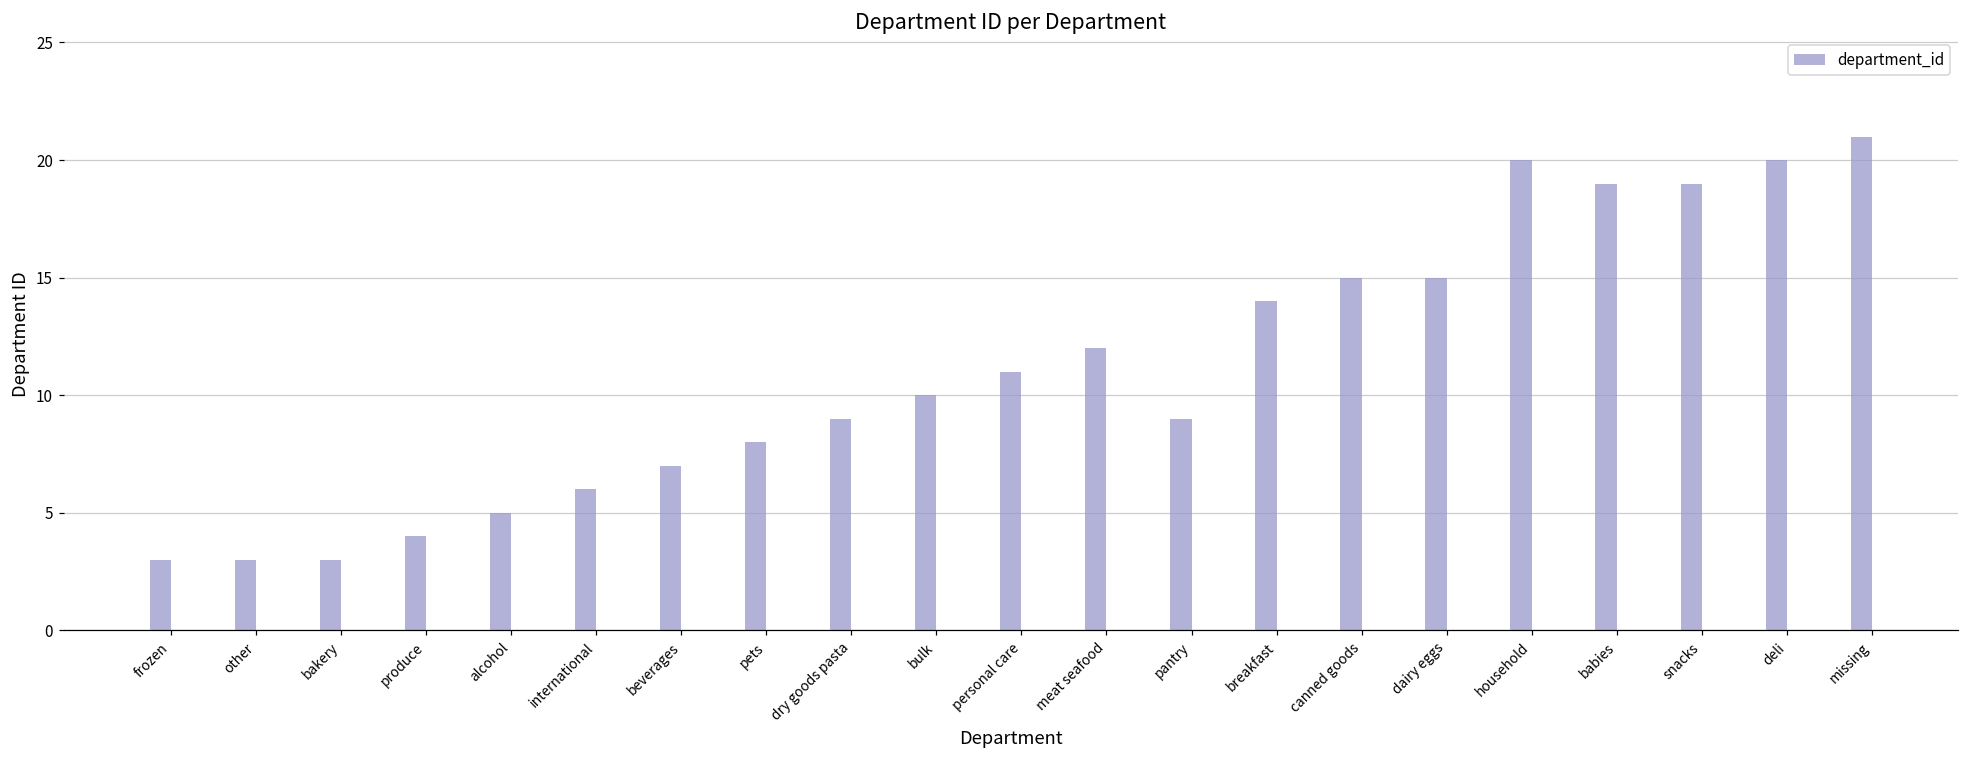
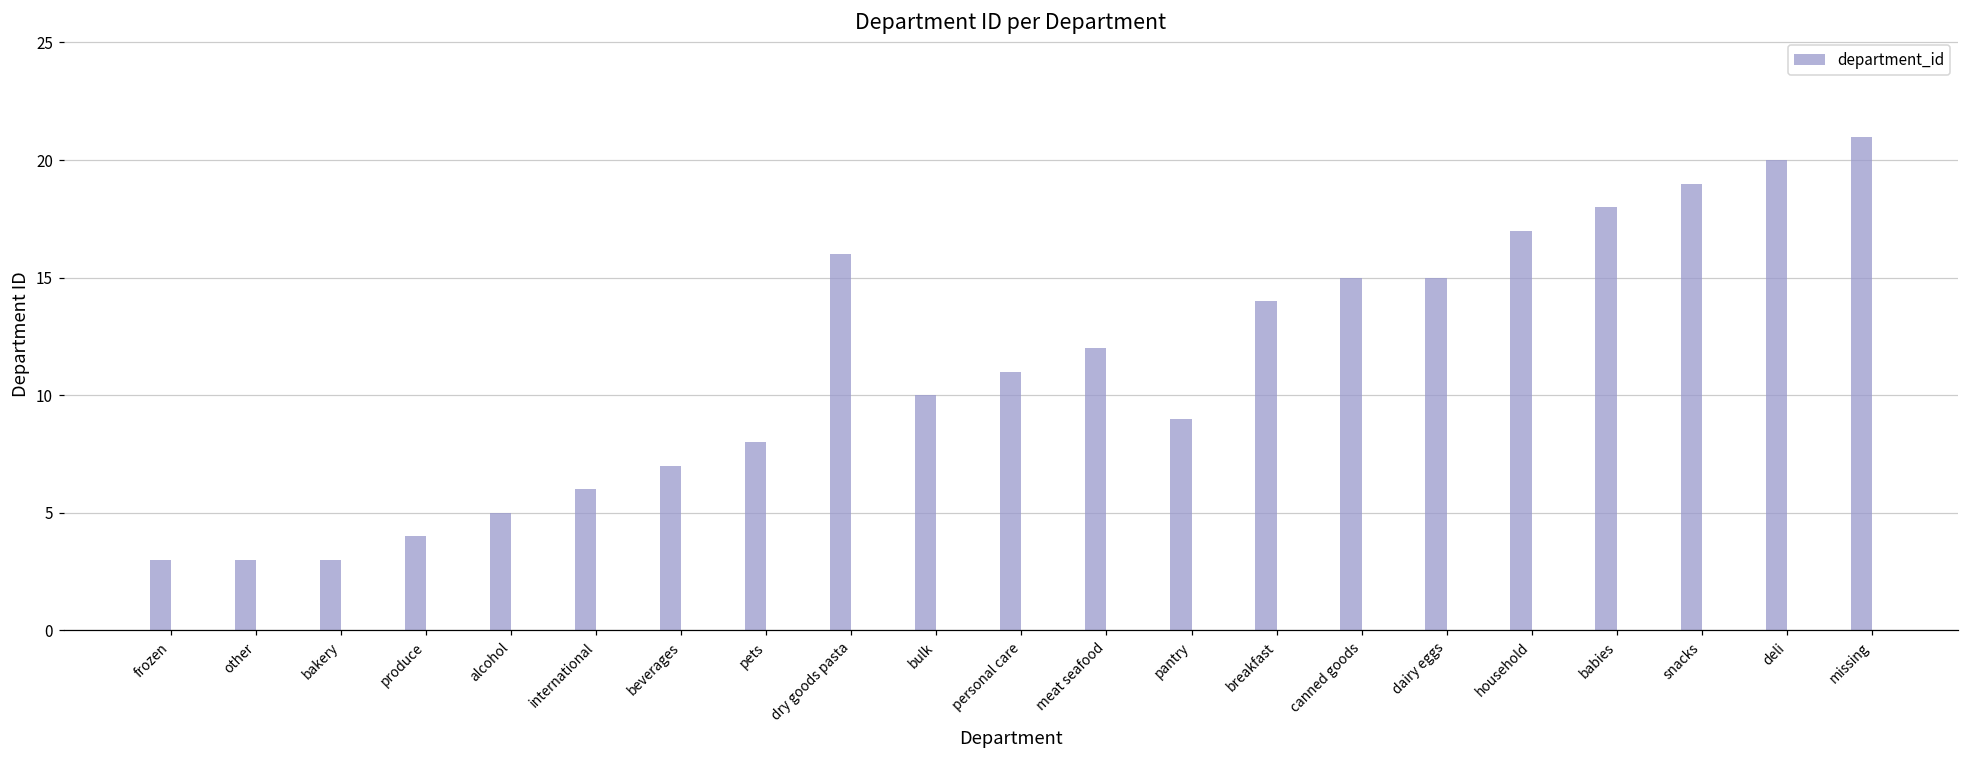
  {
    "frozen": 3,
    "other": 3,
    "bakery": 3,
    "produce": 4,
    "alcohol": 5,
    "international": 6,
    "beverages": 7,
    "pets": 8,
-   "dry goods pasta": 9,
+   "dry goods pasta": 16,
    "bulk": 10,
    "personal care": 11,
    "meat seafood": 12,
    "pantry": 9,
    "breakfast": 14,
    "canned goods": 15,
    "dairy eggs": 15,
-   "household": 20,
-   "babies": 19,
+   "household": 17,
+   "babies": 18,
    "snacks": 19,
    "deli": 20,
    "missing": 21
  }
